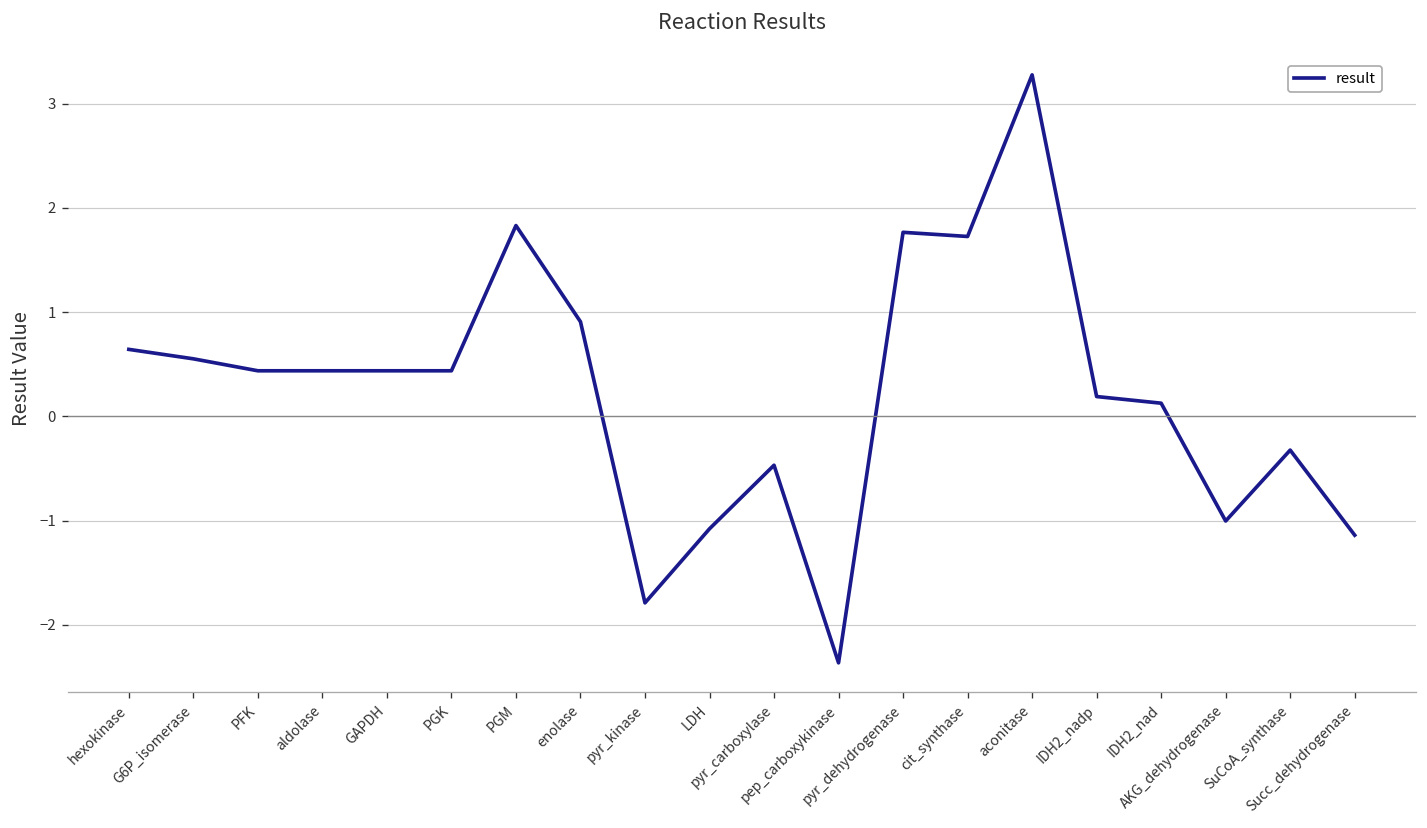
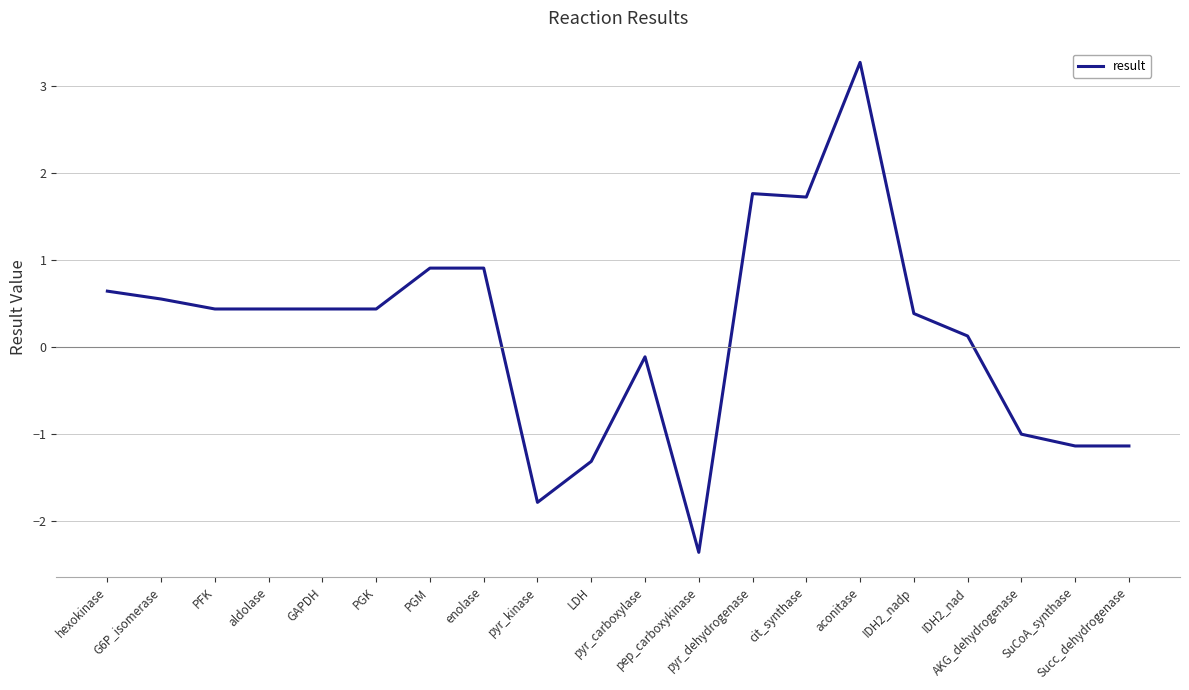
  {
    "hexokinase": 0.6,
    "G6P_isomerase": 0.6,
    "PFK": 0.4,
    "aldolase": 0.4,
    "GAPDH": 0.4,
    "PGK": 0.4,
-   "PGM": 1.8,
+   "PGM": 0.9,
    "enolase": 0.9,
    "pyr_kinase": -1.8,
-   "LDH": -1.1,
-   "pyr_carboxylase": -0.5,
+   "LDH": -1.3,
+   "pyr_carboxylase": -0.1,
    "pep_carboxykinase": -2.4,
    "pyr_dehydrogenase": 1.8,
    "cit_synthase": 1.7,
    "aconitase": 3.3,
-   "IDH2_nadp": 0.2,
+   "IDH2_nadp": 0.4,
    "IDH2_nad": 0.1,
    "AKG_dehydrogenase": -1.0,
-   "SuCoA_synthase": -0.3,
+   "SuCoA_synthase": -1.1,
    "Succ_dehydrogenase": -1.1
  }
